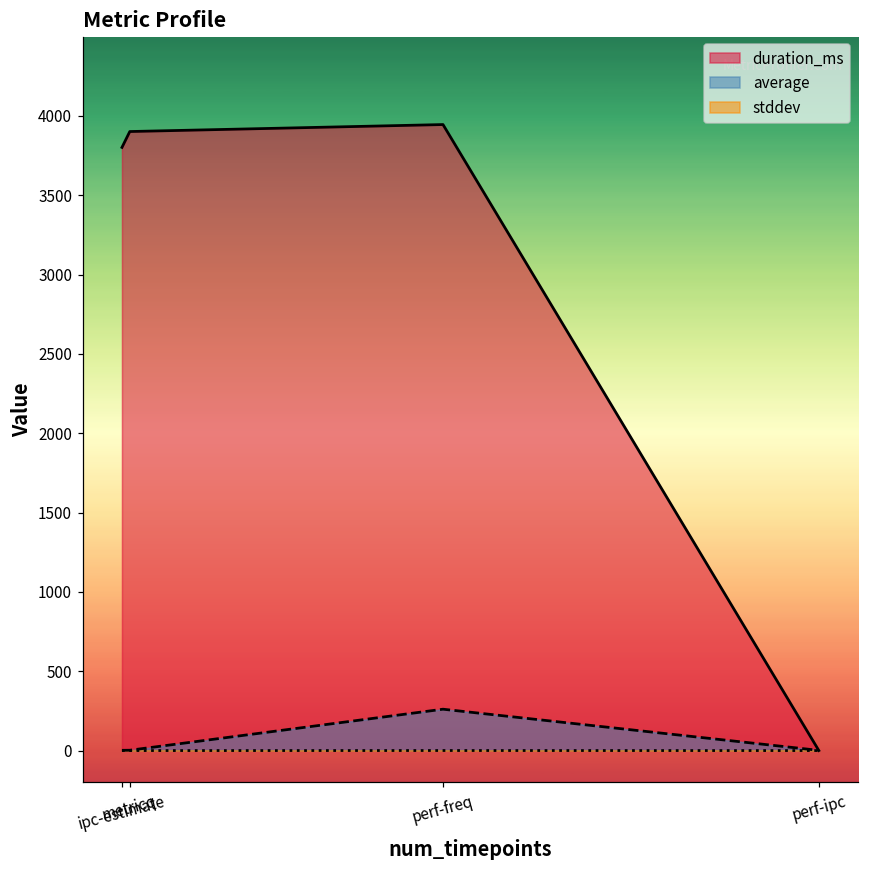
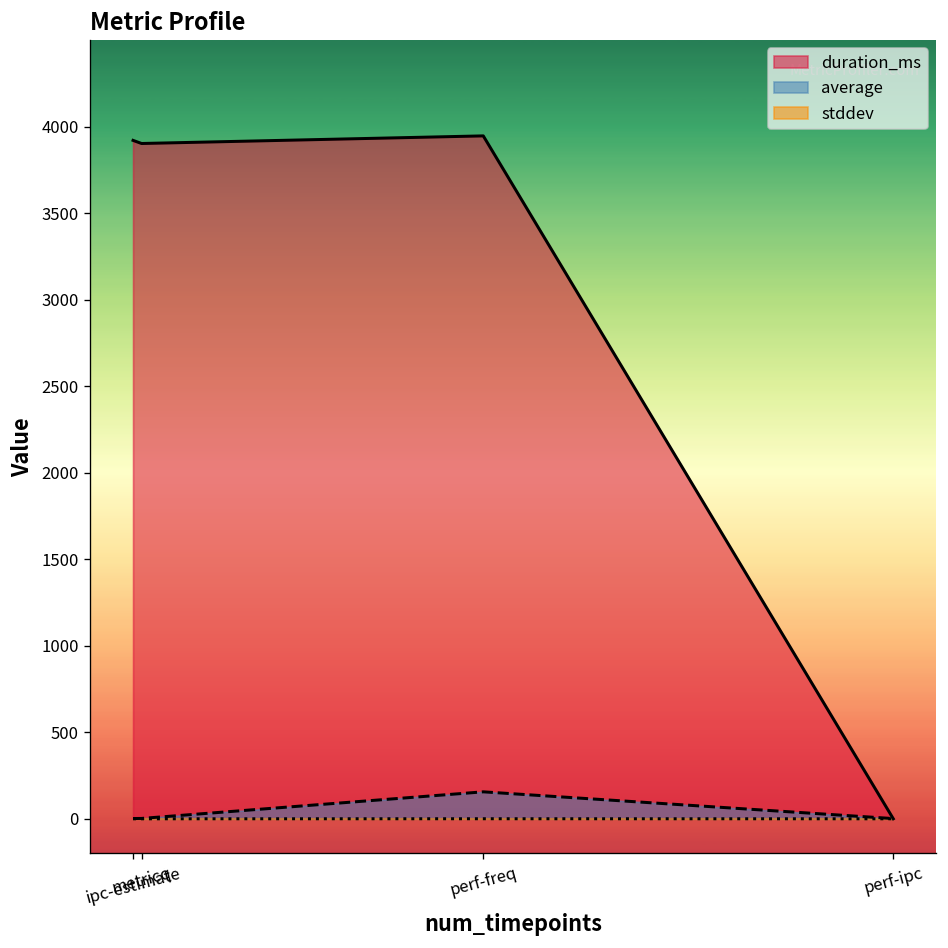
  {
    "duration_ms": {
-     "ipc-estimate": 3800,
+     "ipc-estimate": 3920,
      "metricq": 3900,
      "perf-freq": 3950
    },
    "average": {
-     "perf-freq": 260
+     "perf-freq": 160
    },
    "stddev": {
      "perf-freq": 0
    }
  }
